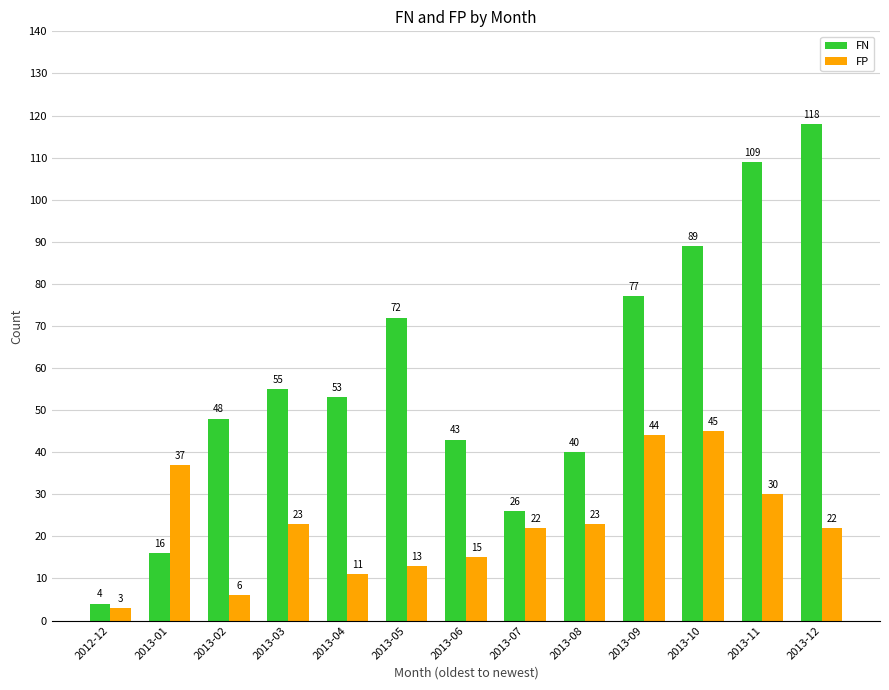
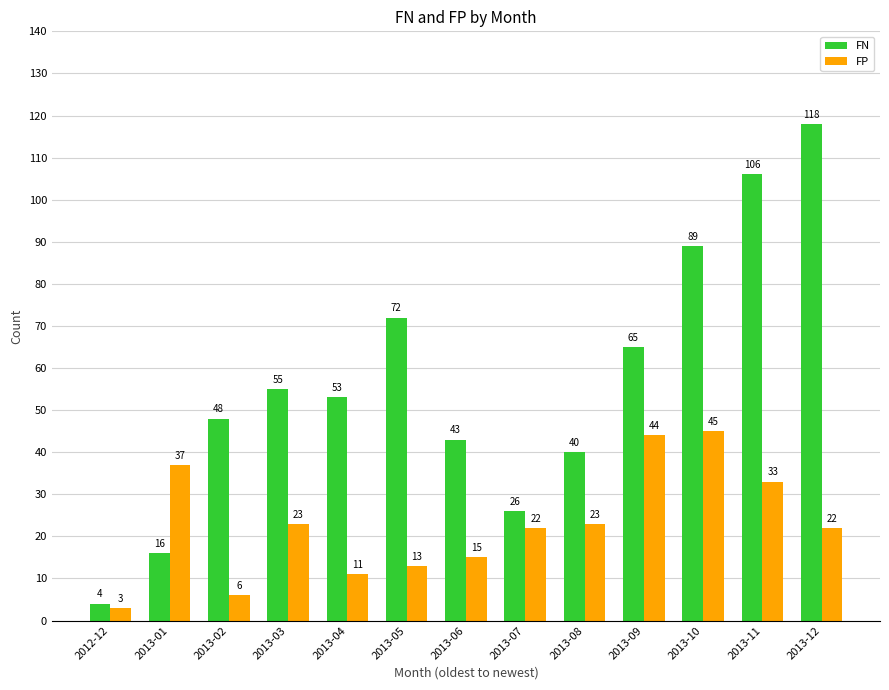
  {
    "FN": {
      "2012-12": 4,
      "2013-01": 16,
      "2013-02": 48,
      "2013-03": 55,
      "2013-04": 53,
      "2013-05": 72,
      "2013-06": 43,
      "2013-07": 26,
      "2013-08": 40,
-     "2013-09": 77,
+     "2013-09": 65,
      "2013-10": 89,
-     "2013-11": 109,
+     "2013-11": 106,
      "2013-12": 118
    },
    "FP": {
      "2012-12": 3,
      "2013-01": 37,
      "2013-02": 6,
      "2013-03": 23,
      "2013-04": 11,
      "2013-05": 13,
      "2013-06": 15,
      "2013-07": 22,
      "2013-08": 23,
      "2013-09": 44,
      "2013-10": 45,
-     "2013-11": 30,
+     "2013-11": 33,
      "2013-12": 22
    }
  }
